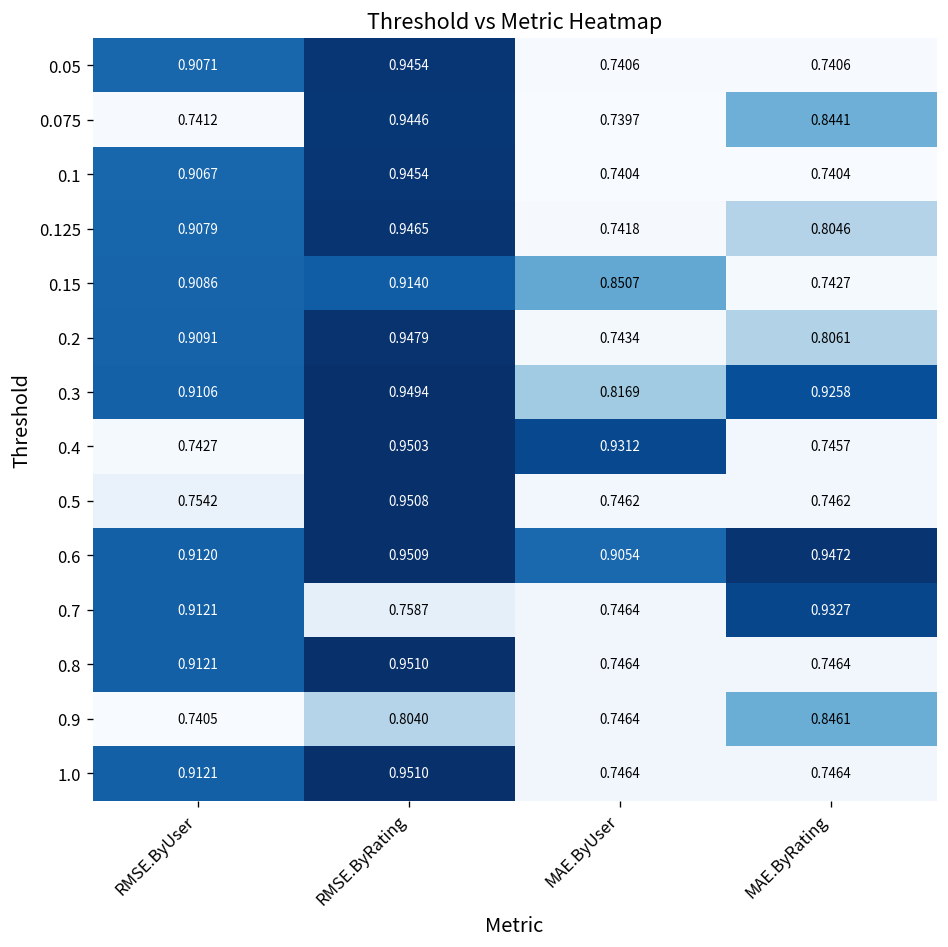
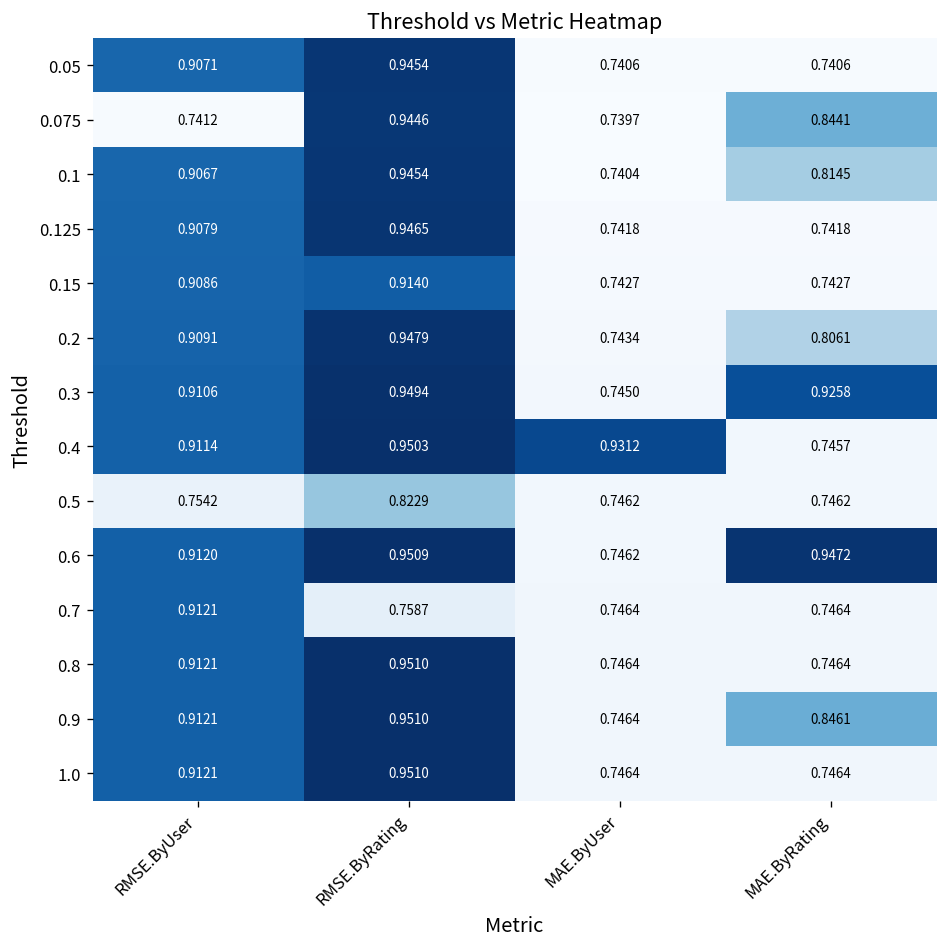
  {
    "0.05": {
      "RMSE.ByUser": 0.9071,
      "RMSE.ByRating": 0.9454,
      "MAE.ByUser": 0.7406,
      "MAE.ByRating": 0.7406
    },
    "0.075": {
      "RMSE.ByUser": 0.7412,
      "RMSE.ByRating": 0.9446,
      "MAE.ByUser": 0.7397,
      "MAE.ByRating": 0.8441
    },
    "0.1": {
      "RMSE.ByUser": 0.9067,
      "RMSE.ByRating": 0.9454,
      "MAE.ByUser": 0.7404,
-     "MAE.ByRating": 0.7404
+     "MAE.ByRating": 0.8145
    },
    "0.125": {
      "RMSE.ByUser": 0.9079,
      "RMSE.ByRating": 0.9465,
      "MAE.ByUser": 0.7418,
-     "MAE.ByRating": 0.8046
+     "MAE.ByRating": 0.7418
    },
    "0.15": {
      "RMSE.ByUser": 0.9086,
      "RMSE.ByRating": 0.9140,
-     "MAE.ByUser": 0.8507,
+     "MAE.ByUser": 0.7427,
      "MAE.ByRating": 0.7427
    },
    "0.2": {
      "RMSE.ByUser": 0.9091,
      "RMSE.ByRating": 0.9479,
      "MAE.ByUser": 0.7434,
      "MAE.ByRating": 0.8061
    },
    "0.3": {
      "RMSE.ByUser": 0.9106,
      "RMSE.ByRating": 0.9494,
-     "MAE.ByUser": 0.8169,
+     "MAE.ByUser": 0.7450,
      "MAE.ByRating": 0.9258
    },
    "0.4": {
-     "RMSE.ByUser": 0.7427,
+     "RMSE.ByUser": 0.9114,
      "RMSE.ByRating": 0.9503,
      "MAE.ByUser": 0.9312,
      "MAE.ByRating": 0.7457
    },
    "0.5": {
      "RMSE.ByUser": 0.7542,
-     "RMSE.ByRating": 0.9508,
+     "RMSE.ByRating": 0.8229,
      "MAE.ByUser": 0.7462,
      "MAE.ByRating": 0.7462
    },
    "0.6": {
      "RMSE.ByUser": 0.9120,
      "RMSE.ByRating": 0.9509,
-     "MAE.ByUser": 0.9054,
+     "MAE.ByUser": 0.7462,
      "MAE.ByRating": 0.9472
    },
    "0.7": {
      "RMSE.ByUser": 0.9121,
      "RMSE.ByRating": 0.7587,
      "MAE.ByUser": 0.7464,
-     "MAE.ByRating": 0.9327
+     "MAE.ByRating": 0.7464
    },
    "0.8": {
      "RMSE.ByUser": 0.9121,
      "RMSE.ByRating": 0.9510,
      "MAE.ByUser": 0.7464,
      "MAE.ByRating": 0.7464
    },
    "0.9": {
-     "RMSE.ByUser": 0.7405,
-     "RMSE.ByRating": 0.8040,
+     "RMSE.ByUser": 0.9121,
+     "RMSE.ByRating": 0.9510,
      "MAE.ByUser": 0.7464,
      "MAE.ByRating": 0.8461
    },
    "1.0": {
      "RMSE.ByUser": 0.9121,
      "RMSE.ByRating": 0.9510,
      "MAE.ByUser": 0.7464,
      "MAE.ByRating": 0.7464
    }
  }
